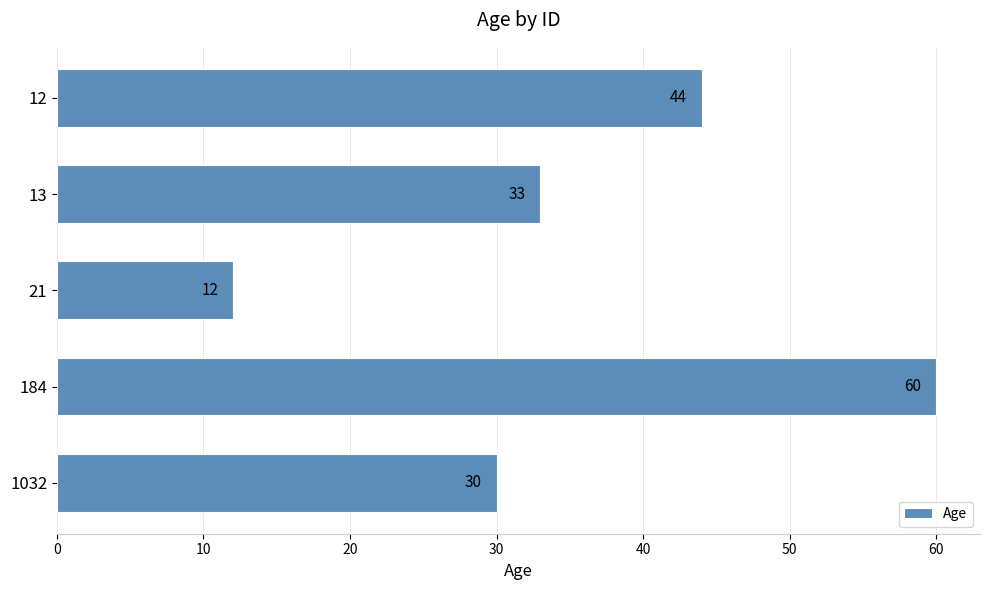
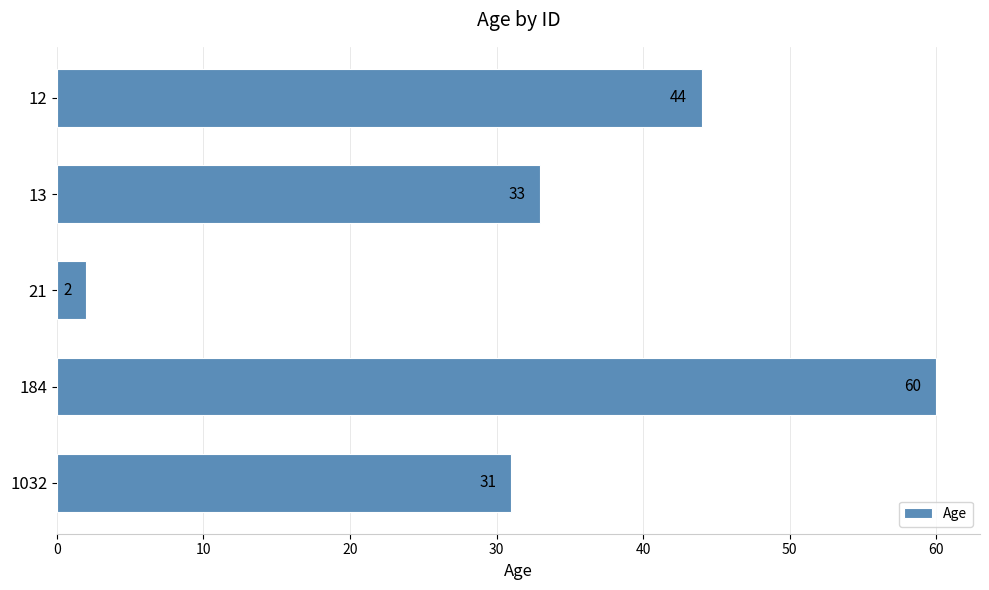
  {
    "12": 44,
    "13": 33,
-   "21": 12,
+   "21": 2,
    "184": 60,
-   "1032": 30
+   "1032": 31
  }
